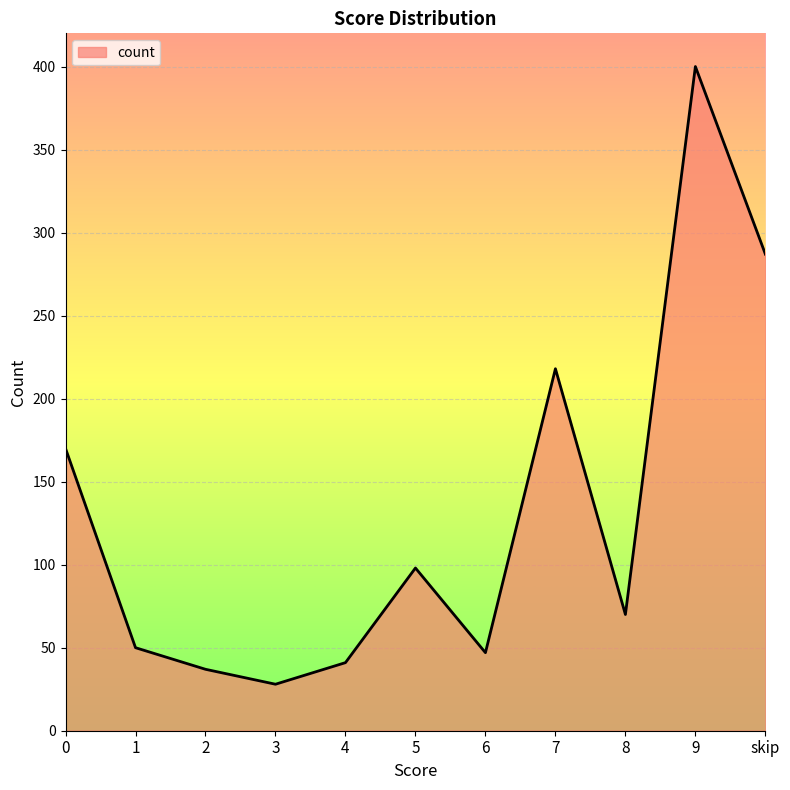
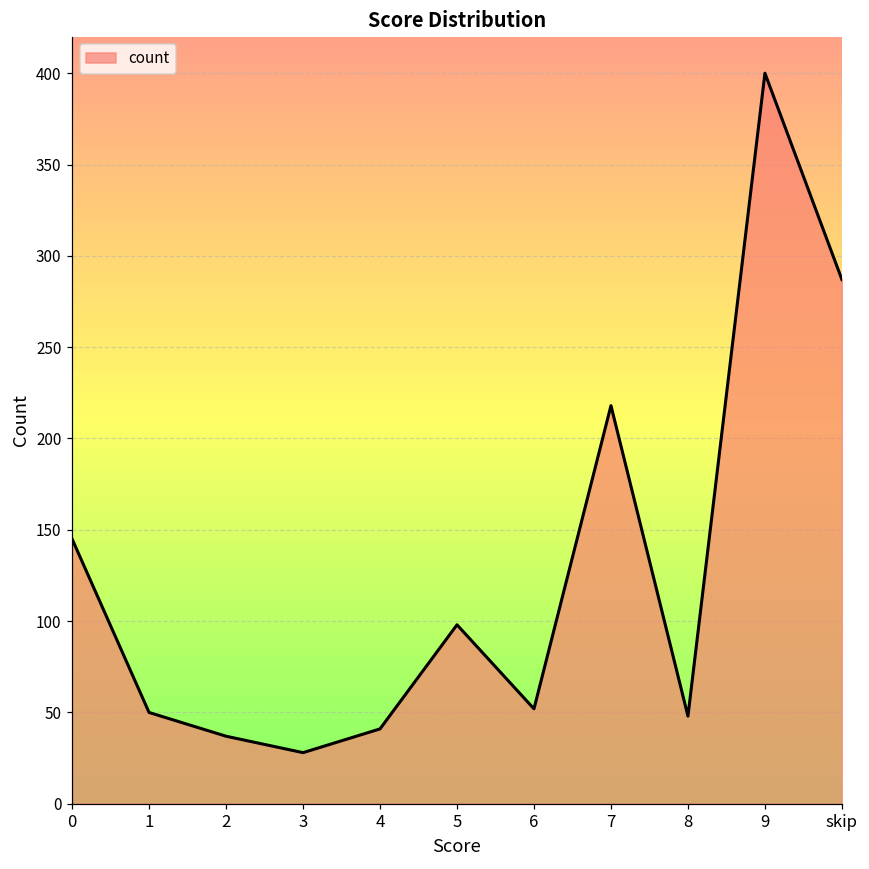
  {
-   "0": 170,
+   "0": 145,
    "1": 50,
    "2": 37,
    "3": 28,
    "4": 41,
    "5": 98,
-   "6": 47,
+   "6": 52,
    "7": 218,
-   "8": 70,
+   "8": 48,
    "9": 400,
    "skip": 287
  }
